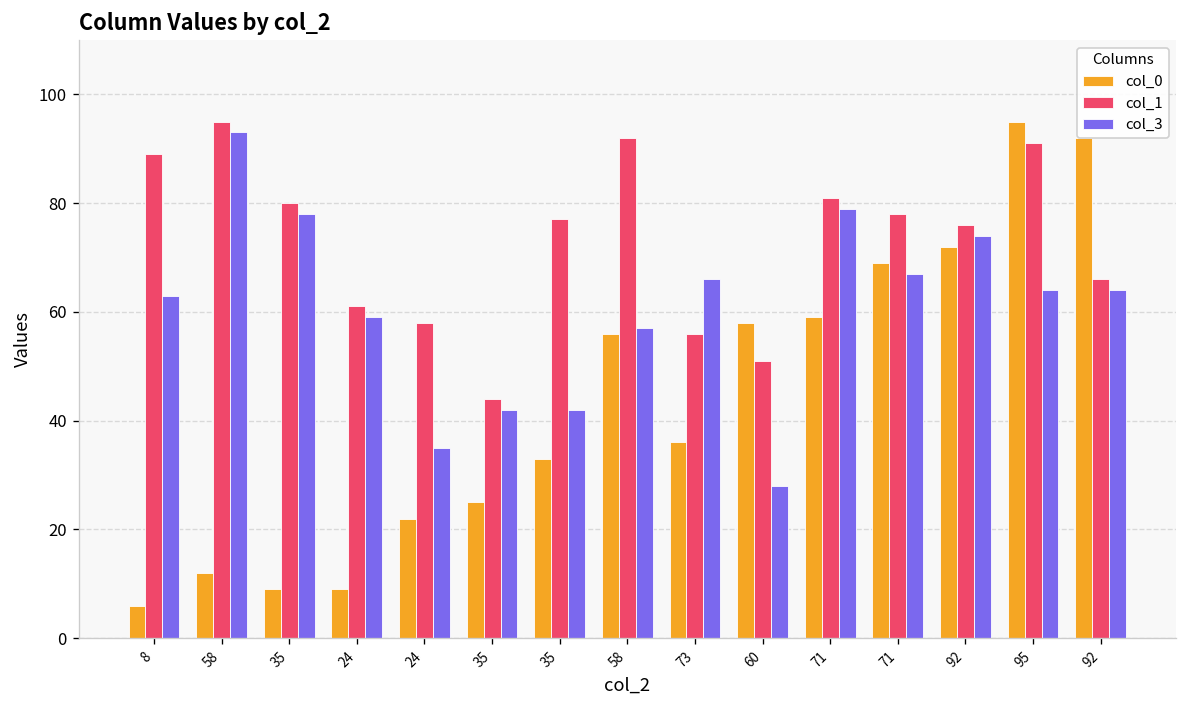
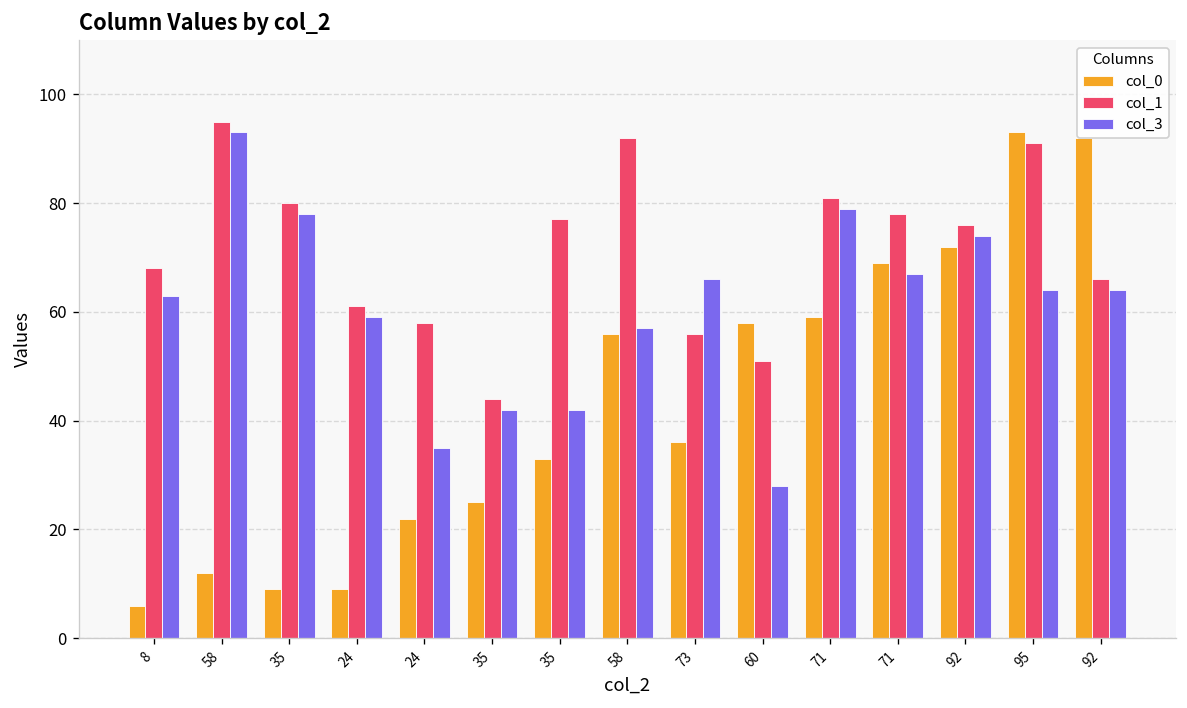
  {
    "col_0": {
      "8": 6,
      "73": 36,
      "60": 58,
-     "95": 95
+     "95": 93
    },
    "col_1": {
-     "8": 89,
+     "8": 68,
      "73": 56,
      "60": 51,
      "95": 91
    },
    "col_3": {
      "8": 63,
      "73": 66,
      "60": 28,
      "95": 64
    }
  }
